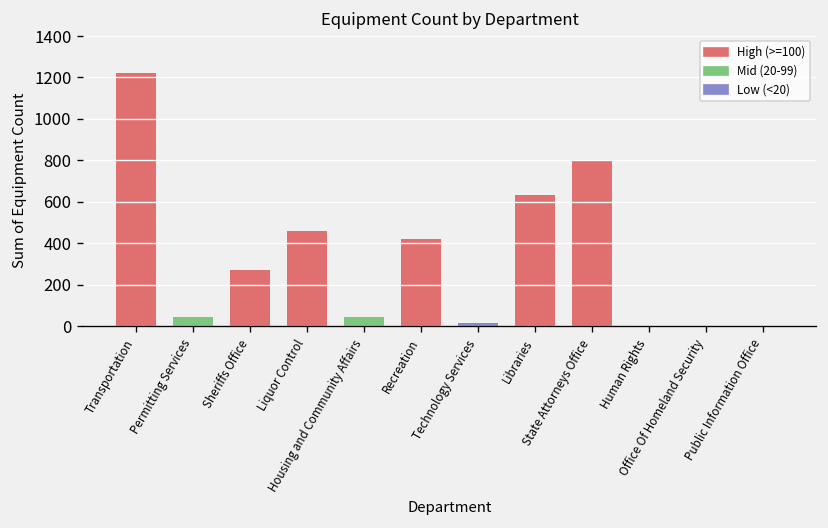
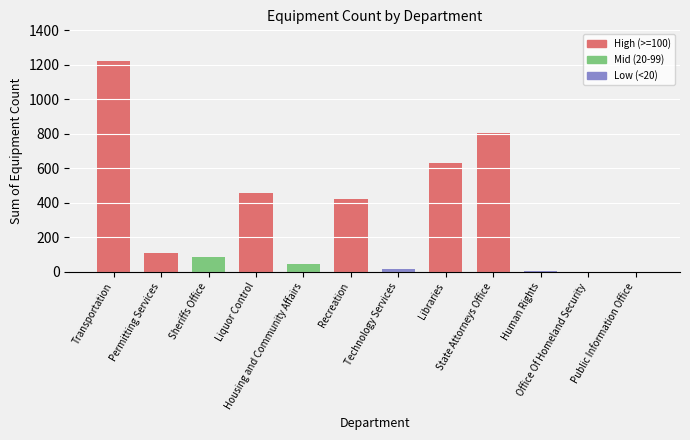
  {
    "Transportation": 1220,
-   "Permitting Services": 40,
-   "Sheriffs Office": 270,
+   "Permitting Services": 110,
+   "Sheriffs Office": 90,
    "Liquor Control": 460,
    "Housing and Community Affairs": 50,
    "Recreation": 420,
    "Technology Services": 20,
    "Libraries": 630,
    "State Attorneys Office": 800
  }
